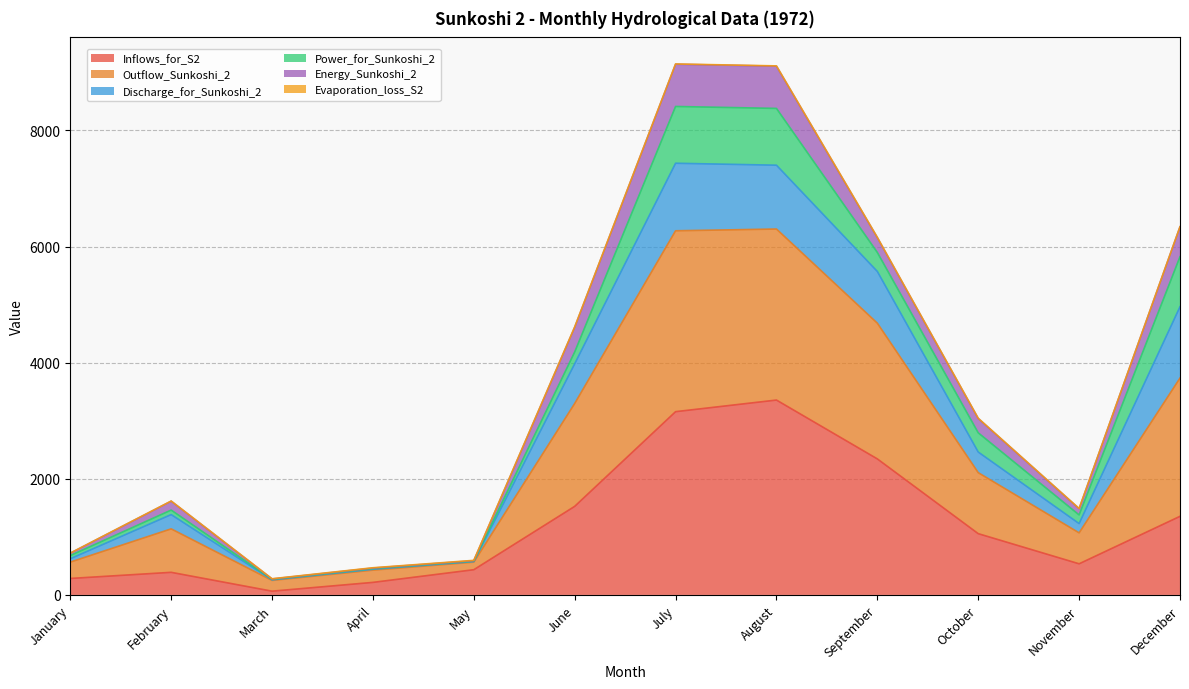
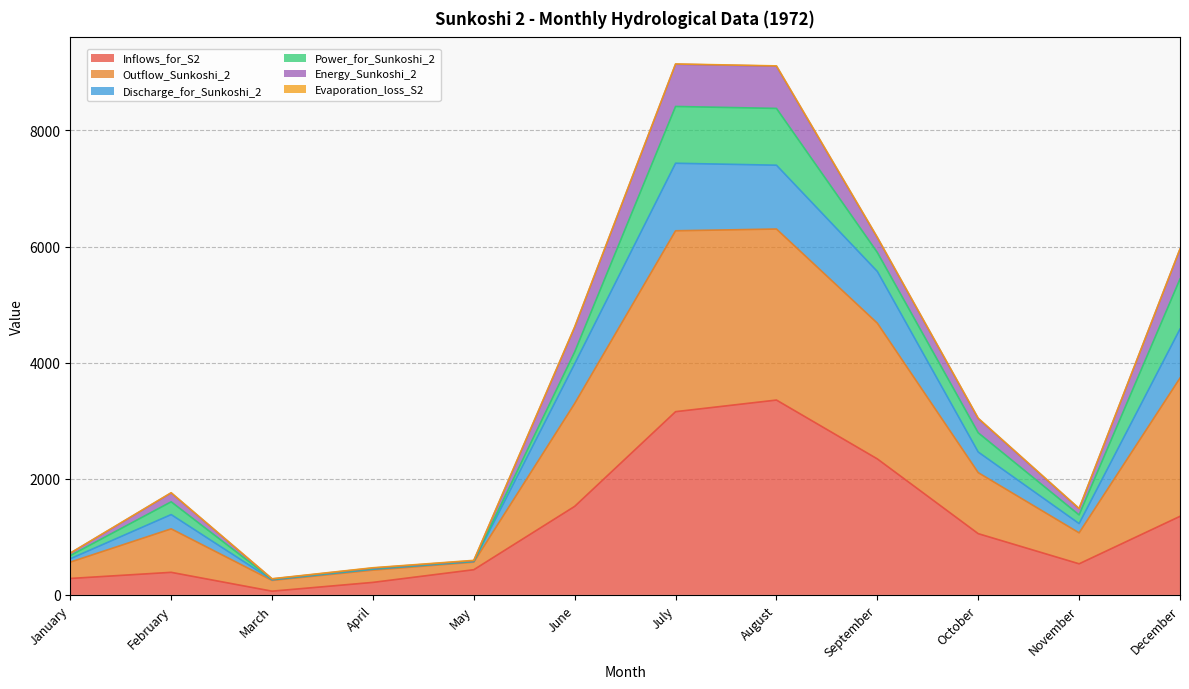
  {
    "Discharge_for_Sunkoshi_2": {
      "January": 100,
      "February": 200,
      "June": 700,
      "July": 1200,
      "August": 1100,
      "September": 900,
      "October": 400,
      "November": 200,
-     "December": 1200
+     "December": 800
    },
    "Power_for_Sunkoshi_2": {
-     "February": 100,
+     "February": 200,
      "June": 200,
      "July": 1000,
      "August": 1000,
      "September": 300,
      "October": 300,
      "November": 100,
      "December": 900
    }
  }
